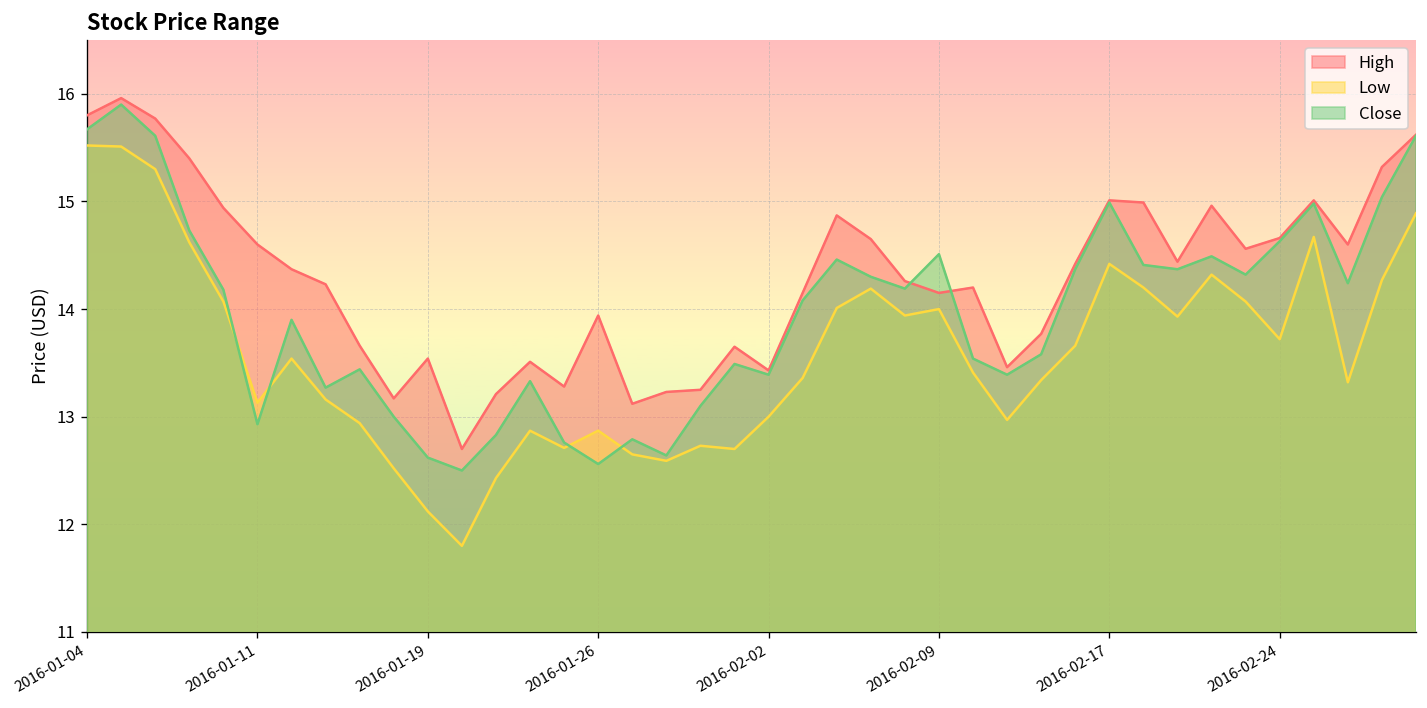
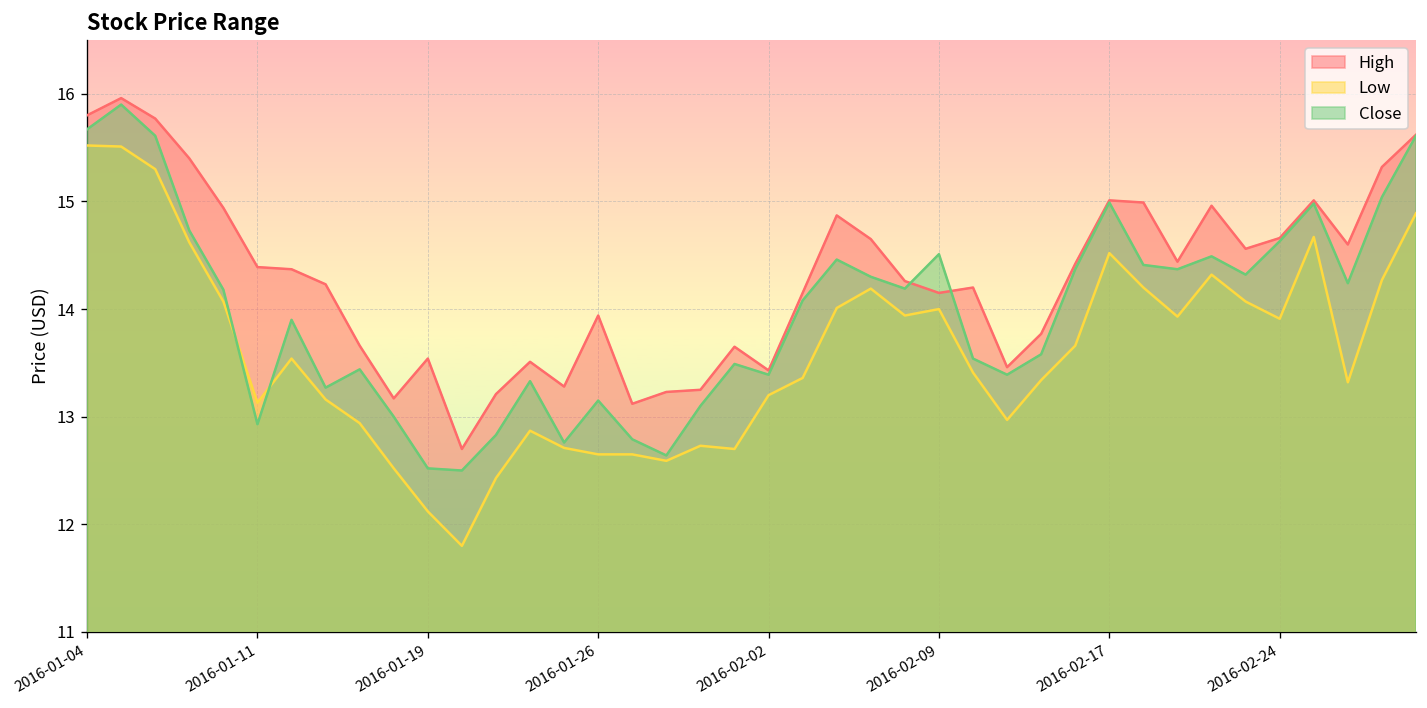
  {
    "High": {
      "2016-01-04": 15.8,
-     "2016-01-11": 14.6,
+     "2016-01-11": 14.4,
      "2016-01-19": 13.5,
      "2016-01-26": 13.9,
      "2016-02-02": 13.4,
      "2016-02-09": 14.2,
      "2016-02-24": 14.7
    },
    "Low": {
      "2016-01-04": 15.5,
      "2016-01-11": 13.1,
      "2016-01-19": 12.1,
-     "2016-01-26": 12.9,
-     "2016-02-02": 13.0,
+     "2016-01-26": 12.7,
+     "2016-02-02": 13.2,
      "2016-02-09": 14.0,
-     "2016-02-17": 14.4,
-     "2016-02-24": 13.7
+     "2016-02-17": 14.5,
+     "2016-02-24": 13.9
    },
    "Close": {
      "2016-01-04": 15.7,
      "2016-01-11": 12.9,
-     "2016-01-19": 12.6,
-     "2016-01-26": 12.6,
+     "2016-01-19": 12.5,
+     "2016-01-26": 13.2,
      "2016-02-02": 13.4,
      "2016-02-09": 14.5,
      "2016-02-24": 14.6
    }
  }
